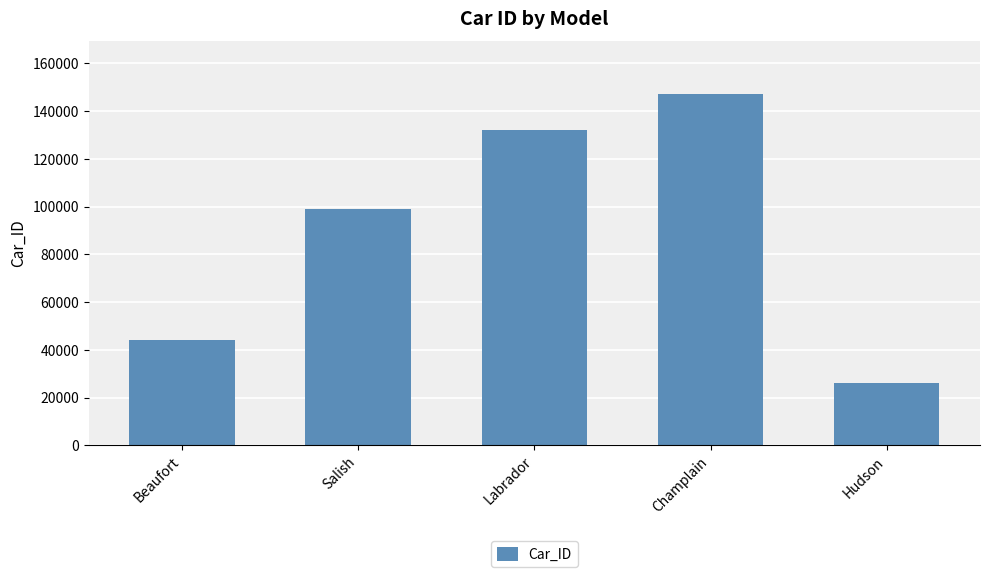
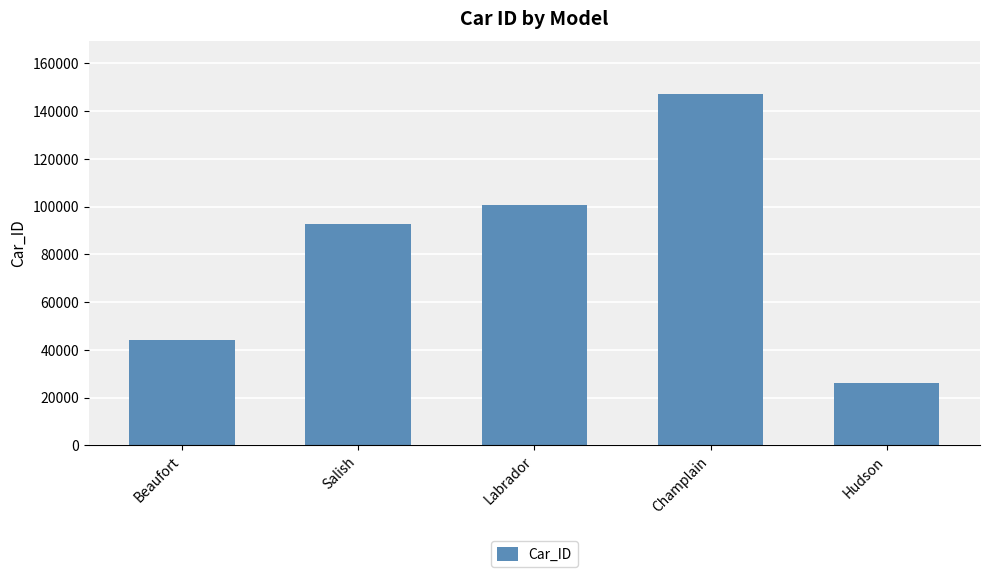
  {
    "Beaufort": 44000,
-   "Salish": 99000,
-   "Labrador": 132000,
+   "Salish": 93000,
+   "Labrador": 101000,
    "Champlain": 147000,
    "Hudson": 26000
  }
